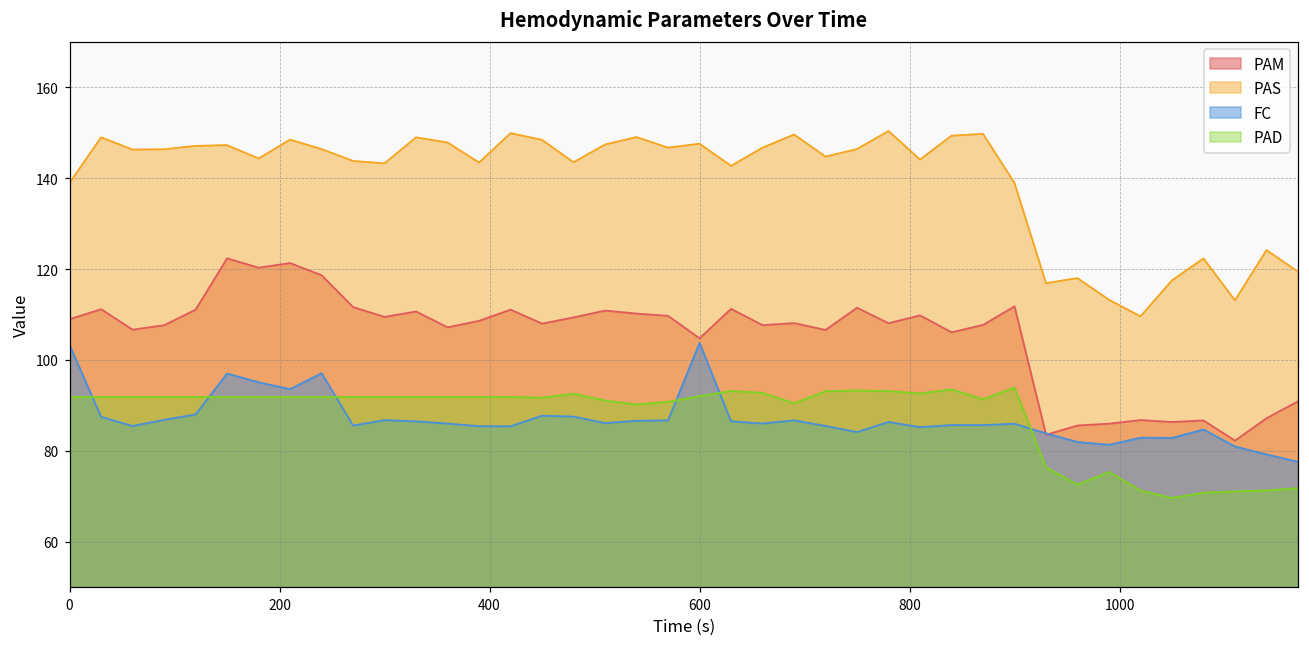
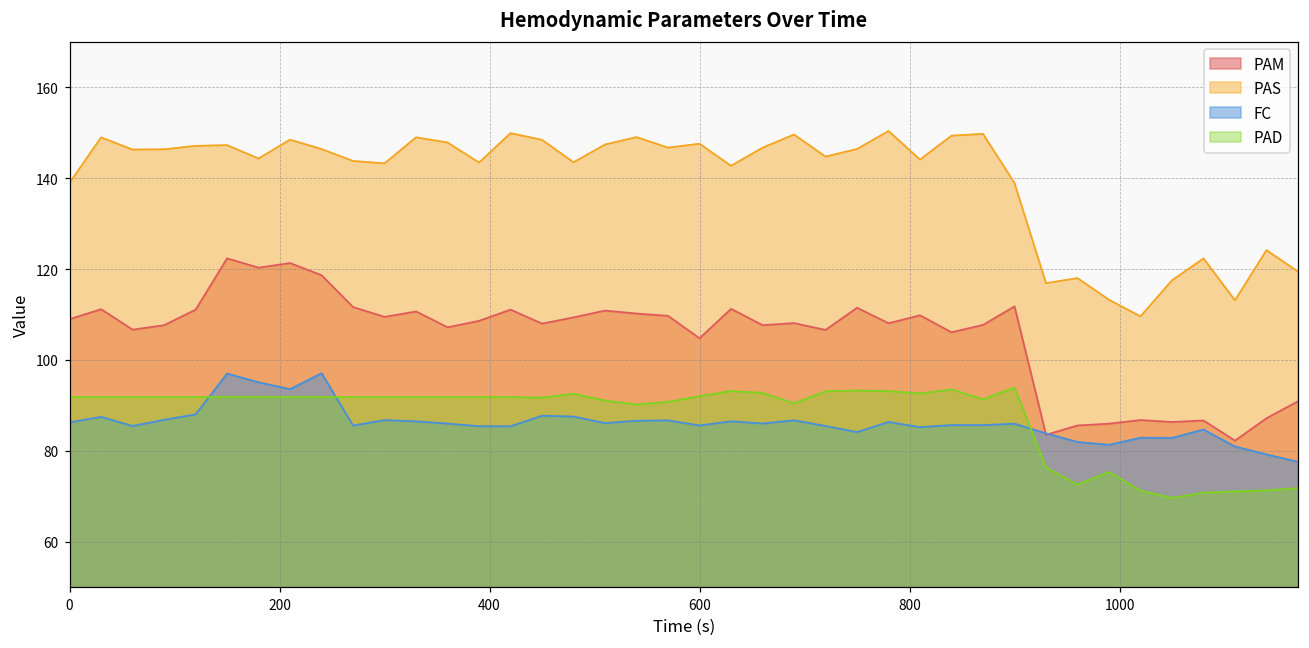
  {
    "PAM": {
      "0": 109,
      "600": 105
    },
    "PAS": {
      "0": 139,
      "600": 148
    },
    "FC": {
-     "0": 103,
-     "600": 104
+     "0": 86,
+     "600": 86
    },
    "PAD": {
      "0": 92,
      "600": 92
    }
  }
